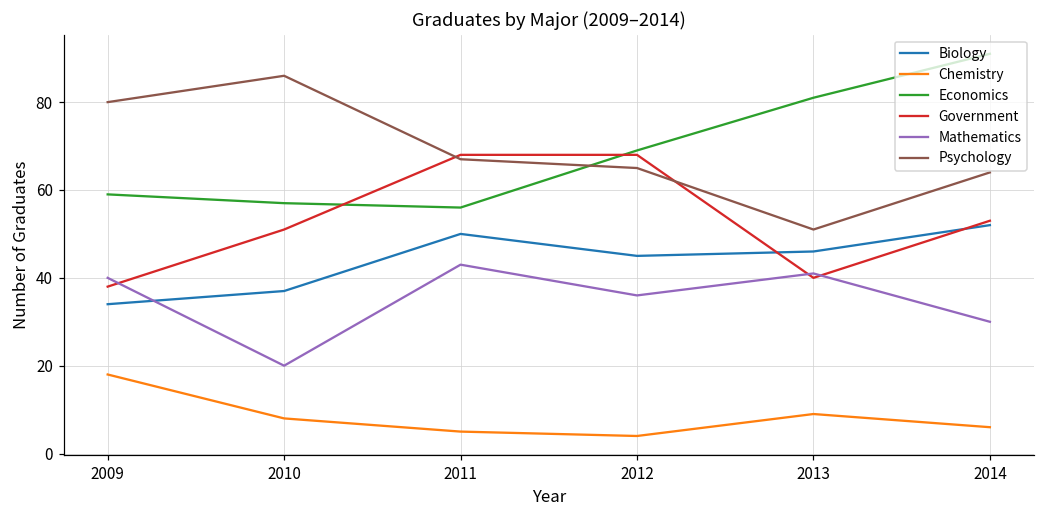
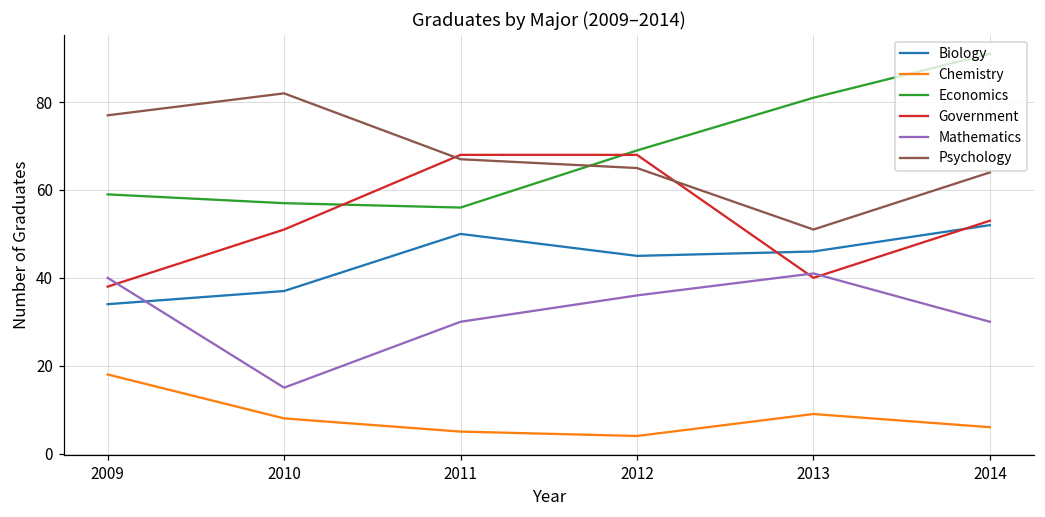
  {
    "Biology": {
      "2009": 34,
      "2010": 37,
      "2011": 50,
      "2012": 45,
      "2013": 46,
      "2014": 52
    },
    "Chemistry": {
      "2009": 18,
      "2010": 8,
      "2011": 5,
      "2012": 4,
      "2013": 9,
      "2014": 6
    },
    "Economics": {
      "2009": 59,
      "2010": 57,
      "2011": 56,
      "2012": 69,
      "2013": 81
    },
    "Government": {
      "2009": 38,
      "2010": 51,
      "2011": 68,
      "2012": 68,
      "2013": 40,
      "2014": 53
    },
    "Mathematics": {
      "2009": 40,
-     "2010": 20,
-     "2011": 43,
+     "2010": 15,
+     "2011": 30,
      "2012": 36,
      "2013": 41,
      "2014": 30
    },
    "Psychology": {
-     "2009": 80,
-     "2010": 86,
+     "2009": 77,
+     "2010": 82,
      "2011": 67,
      "2012": 65,
      "2013": 51
    }
  }
